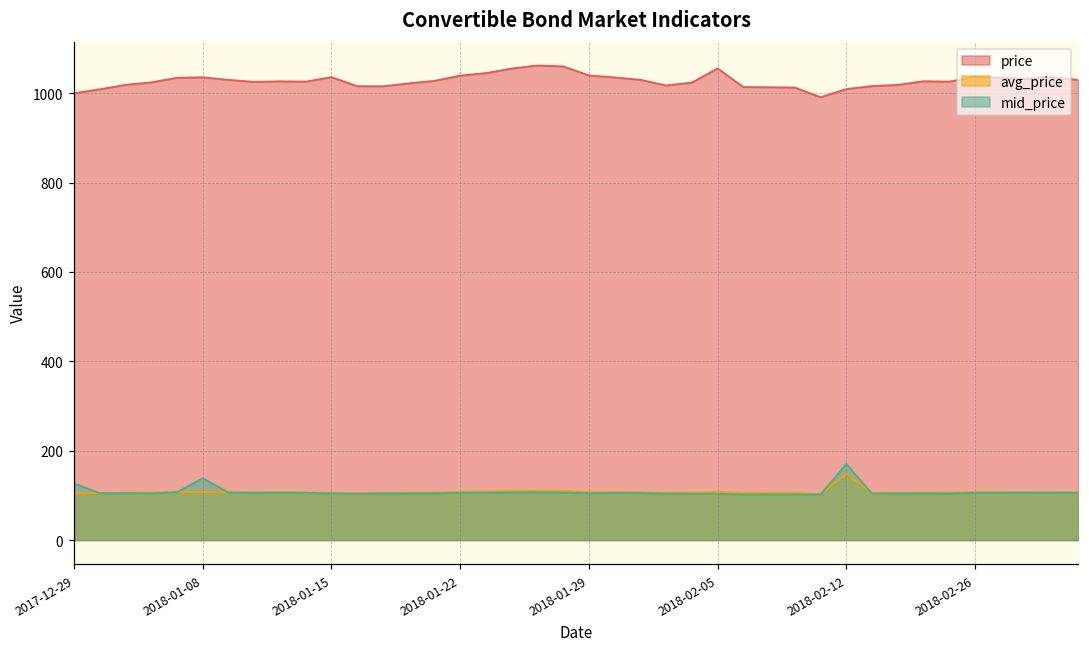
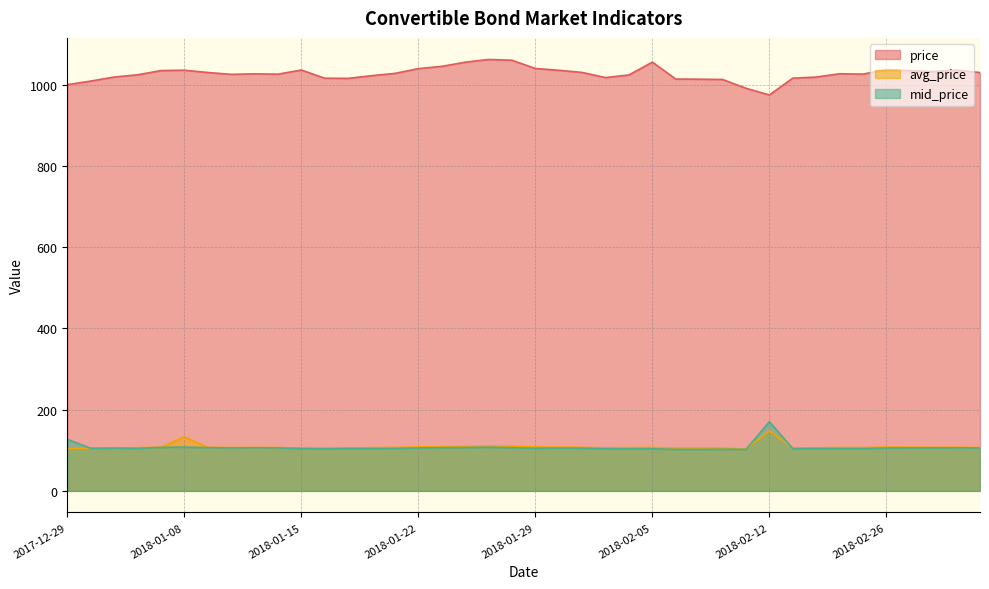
  {
    "price": {
      "2017-12-29": 1000,
      "2018-01-08": 1040,
      "2018-01-15": 1040,
      "2018-01-22": 1040,
      "2018-01-29": 1040,
      "2018-02-05": 1060,
-     "2018-02-12": 1010
+     "2018-02-12": 970
    },
    "avg_price": {
      "2017-12-29": 100,
-     "2018-01-08": 110,
+     "2018-01-08": 130,
      "2018-02-12": 150
    },
    "mid_price": {
      "2017-12-29": 130,
-     "2018-01-08": 140,
+     "2018-01-08": 110,
      "2018-02-12": 170
    }
  }
